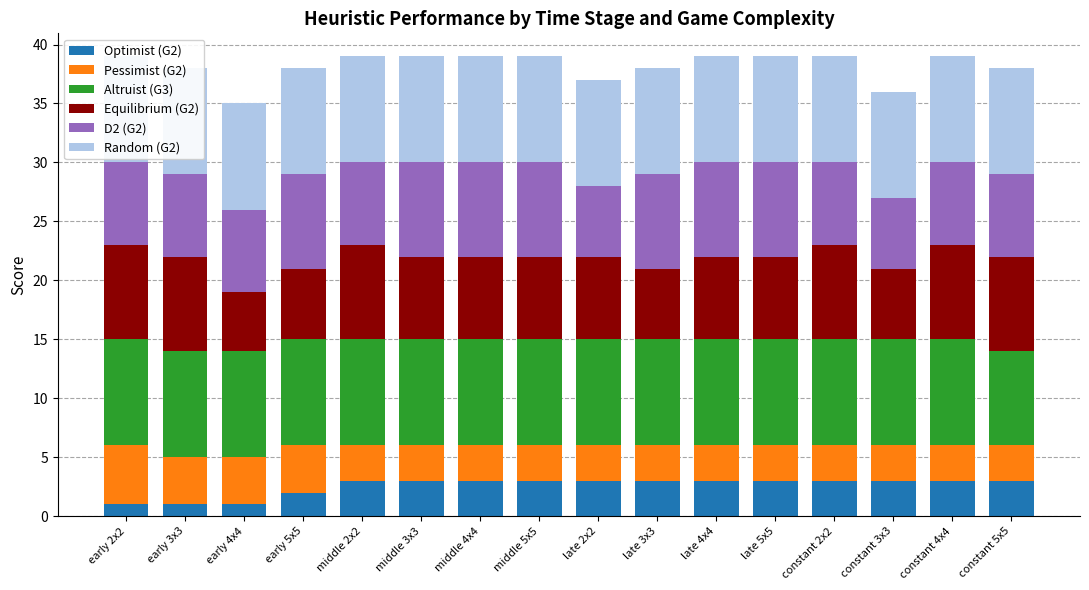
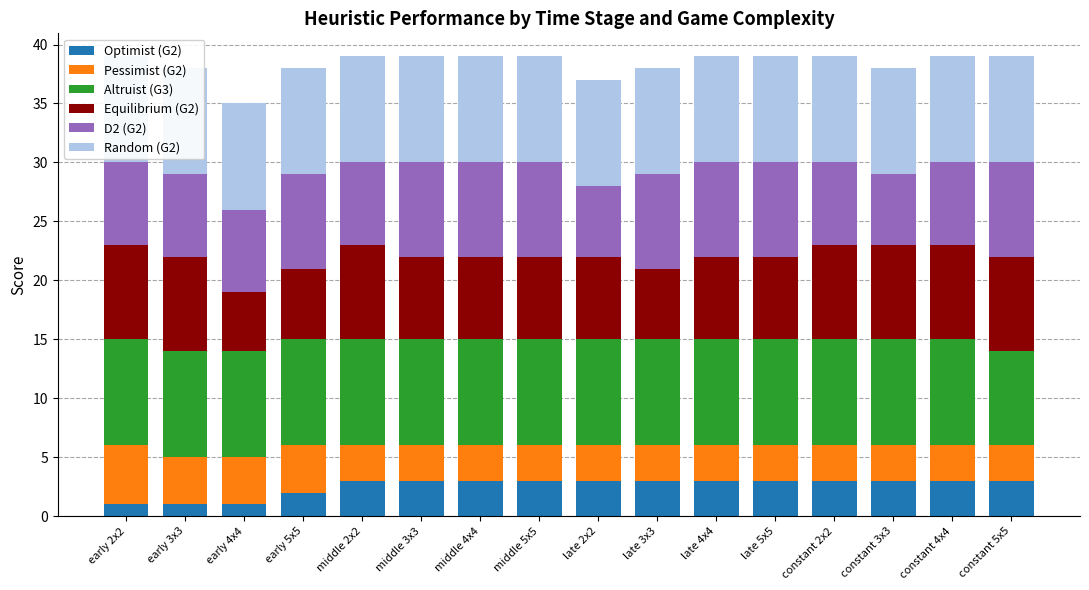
  {
    "Optimist (G2)": {
      "early 2x2": 1,
      "early 3x3": 1,
      "early 4x4": 1,
      "early 5x5": 2,
      "middle 2x2": 3,
      "middle 3x3": 3,
      "middle 4x4": 3,
      "middle 5x5": 3,
      "late 2x2": 3,
      "late 3x3": 3,
      "late 4x4": 3,
      "late 5x5": 3,
      "constant 2x2": 3,
      "constant 3x3": 3,
      "constant 4x4": 3,
      "constant 5x5": 3
    },
    "Altruist (G3)": {
      "early 2x2": 9,
      "early 3x3": 9,
      "early 4x4": 9,
      "early 5x5": 9,
      "middle 2x2": 9,
      "middle 3x3": 9,
      "middle 4x4": 9,
      "middle 5x5": 9,
      "late 2x2": 9,
      "late 3x3": 9,
      "late 4x4": 9,
      "late 5x5": 9,
      "constant 2x2": 9,
      "constant 3x3": 9,
      "constant 4x4": 9,
      "constant 5x5": 8
    },
    "Equilibrium (G2)": {
      "early 2x2": 8,
      "early 3x3": 8,
      "early 4x4": 5,
      "early 5x5": 6,
      "middle 2x2": 8,
      "middle 3x3": 7,
      "middle 4x4": 7,
      "middle 5x5": 7,
      "late 2x2": 7,
      "late 3x3": 6,
      "late 4x4": 7,
      "late 5x5": 7,
      "constant 2x2": 8,
-     "constant 3x3": 6,
+     "constant 3x3": 8,
      "constant 4x4": 8,
      "constant 5x5": 8
    },
    "D2 (G2)": {
      "early 2x2": 7,
      "early 3x3": 7,
      "early 4x4": 7,
      "early 5x5": 8,
      "middle 2x2": 7,
      "middle 3x3": 8,
      "middle 4x4": 8,
      "middle 5x5": 8,
      "late 2x2": 6,
      "late 3x3": 8,
      "late 4x4": 8,
      "late 5x5": 8,
      "constant 2x2": 7,
      "constant 3x3": 6,
      "constant 4x4": 7,
-     "constant 5x5": 7
+     "constant 5x5": 8
    },
    "Random (G2)": {
      "early 4x4": 9,
      "early 5x5": 9,
      "middle 2x2": 9,
      "middle 3x3": 9,
      "middle 4x4": 9,
      "middle 5x5": 9,
      "late 2x2": 9,
      "late 3x3": 9,
      "late 4x4": 9,
      "late 5x5": 9,
      "constant 2x2": 9,
      "constant 3x3": 9,
      "constant 4x4": 9,
      "constant 5x5": 9
    }
  }
